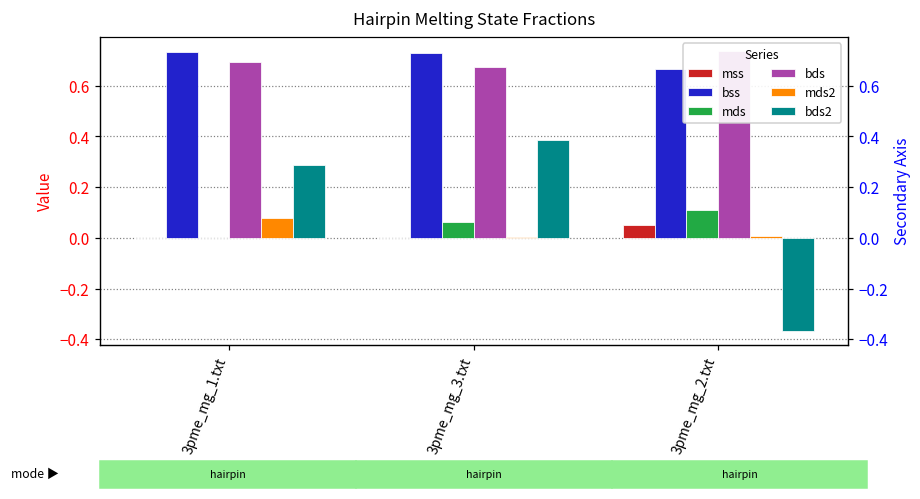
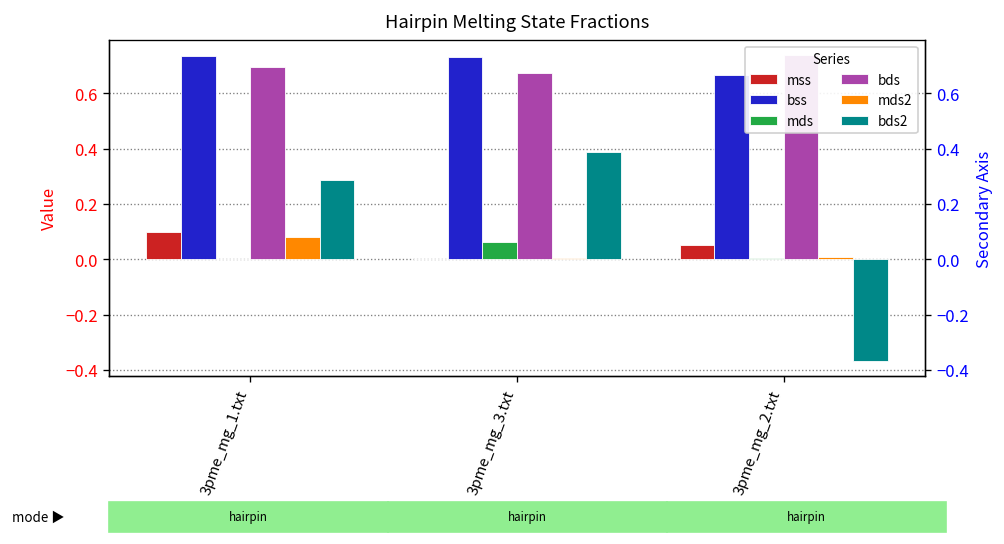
  {
    "mss": {
-     "3pme_mg_1.txt": 0.00,
+     "3pme_mg_1.txt": 0.10,
      "3pme_mg_2.txt": 0.05
    },
    "bss": {
      "3pme_mg_1.txt": 0.73,
      "3pme_mg_3.txt": 0.73,
      "3pme_mg_2.txt": 0.67
    },
    "mds": {
      "3pme_mg_3.txt": 0.06,
-     "3pme_mg_2.txt": 0.11
+     "3pme_mg_2.txt": 0.00
    },
    "bds": {
      "3pme_mg_1.txt": 0.69,
      "3pme_mg_3.txt": 0.67
    },
    "mds2": {
      "3pme_mg_1.txt": 0.08
    },
    "bds2": {
      "3pme_mg_1.txt": 0.29,
      "3pme_mg_3.txt": 0.39,
      "3pme_mg_2.txt": -0.37
    }
  }
